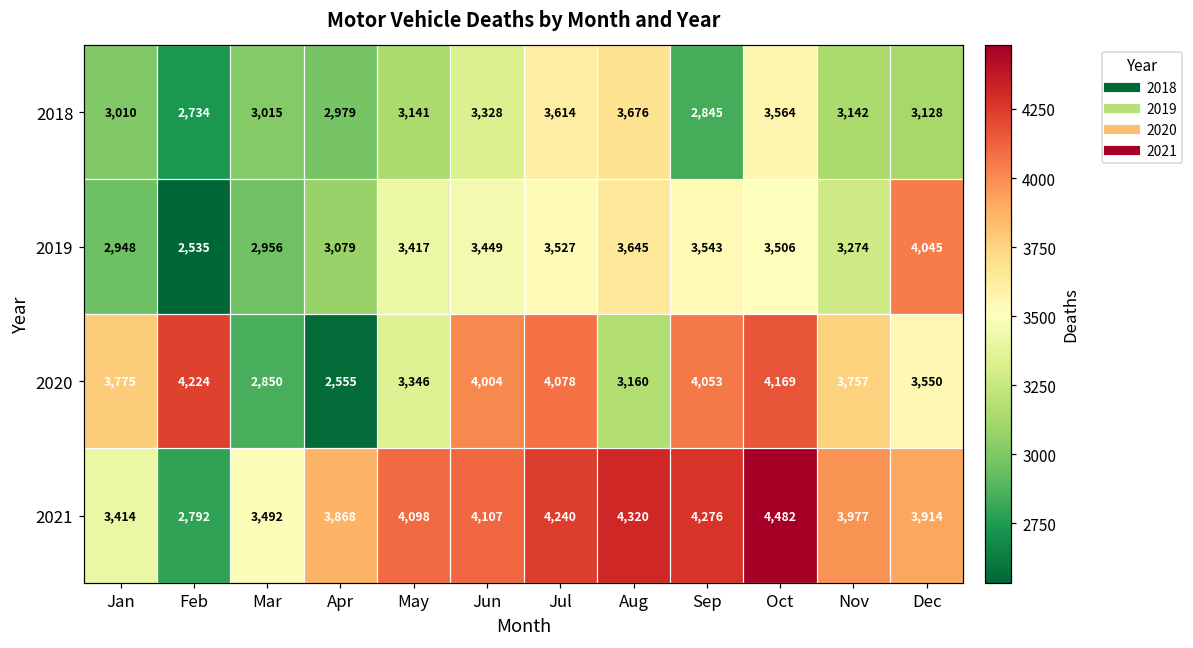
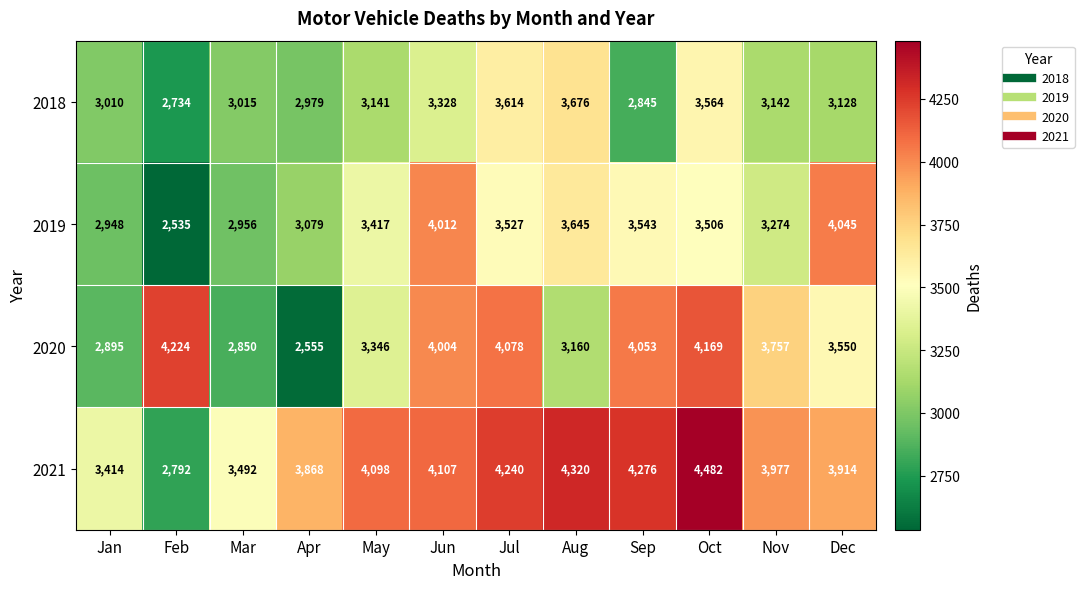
  {
    "2018": {
      "Jan": "3,010",
      "Feb": "2,734",
      "Mar": "3,015",
      "Apr": "2,979",
      "May": "3,141",
      "Jun": "3,328",
      "Jul": "3,614",
      "Aug": "3,676",
      "Sep": "2,845",
      "Oct": "3,564",
      "Nov": "3,142",
      "Dec": "3,128"
    },
    "2019": {
      "Jan": "2,948",
      "Feb": "2,535",
      "Mar": "2,956",
      "Apr": "3,079",
      "May": "3,417",
-     "Jun": "3,449",
+     "Jun": "4,012",
      "Jul": "3,527",
      "Aug": "3,645",
      "Sep": "3,543",
      "Oct": "3,506",
      "Nov": "3,274",
      "Dec": "4,045"
    },
    "2020": {
-     "Jan": "3,775",
+     "Jan": "2,895",
      "Feb": "4,224",
      "Mar": "2,850",
      "Apr": "2,555",
      "May": "3,346",
      "Jun": "4,004",
      "Jul": "4,078",
      "Aug": "3,160",
      "Sep": "4,053",
      "Oct": "4,169",
      "Nov": "3,757",
      "Dec": "3,550"
    },
    "2021": {
      "Jan": "3,414",
      "Feb": "2,792",
      "Mar": "3,492",
      "Apr": "3,868",
      "May": "4,098",
      "Jun": "4,107",
      "Jul": "4,240",
      "Aug": "4,320",
      "Sep": "4,276",
      "Oct": "4,482",
      "Nov": "3,977",
      "Dec": "3,914"
    }
  }
